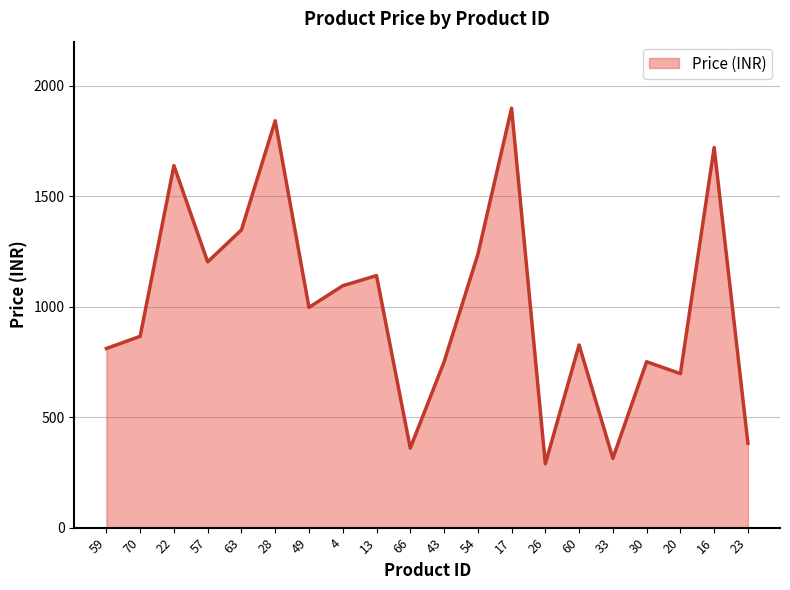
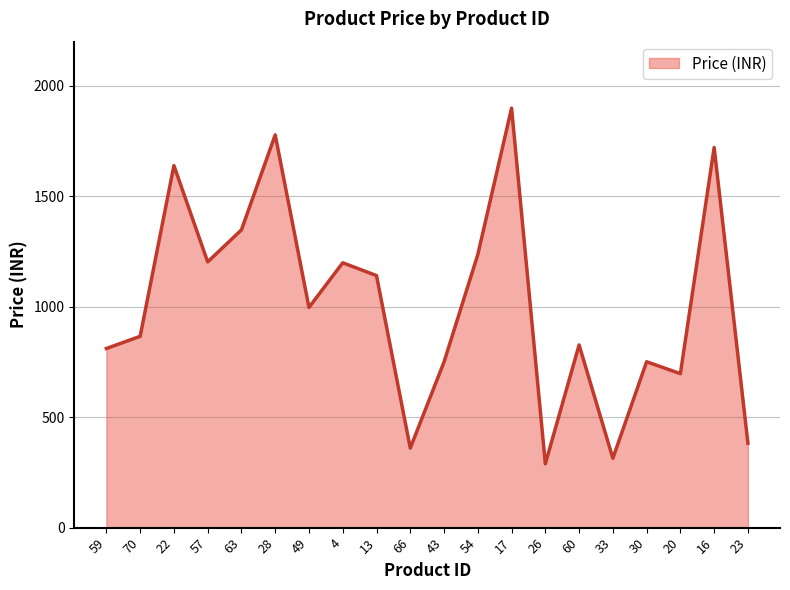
  {
    "59": 810,
    "70": 870,
    "22": 1640,
    "57": 1200,
    "63": 1350,
-   "28": 1840,
+   "28": 1780,
    "49": 1000,
-   "4": 1100,
+   "4": 1200,
    "13": 1140,
    "66": 360,
    "43": 750,
    "54": 1240,
    "17": 1900,
    "26": 290,
    "60": 830,
    "33": 310,
    "30": 750,
    "20": 700,
    "16": 1720,
    "23": 380
  }
